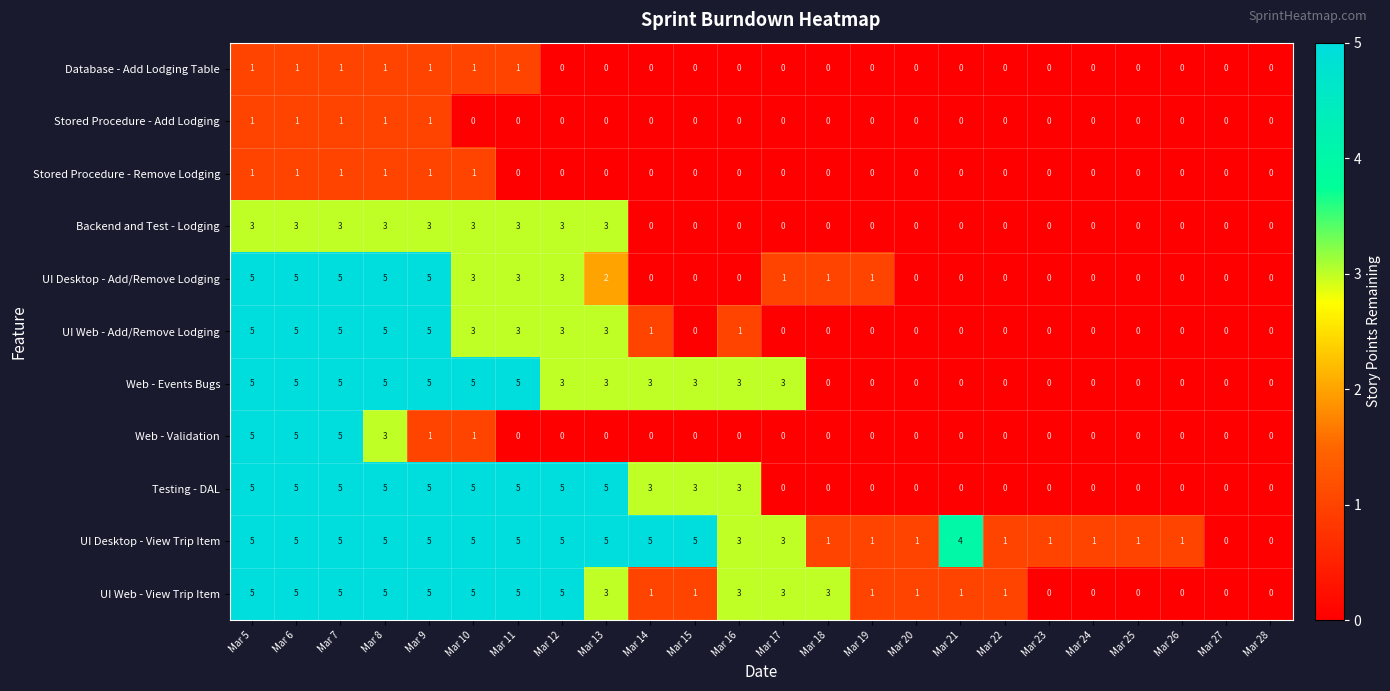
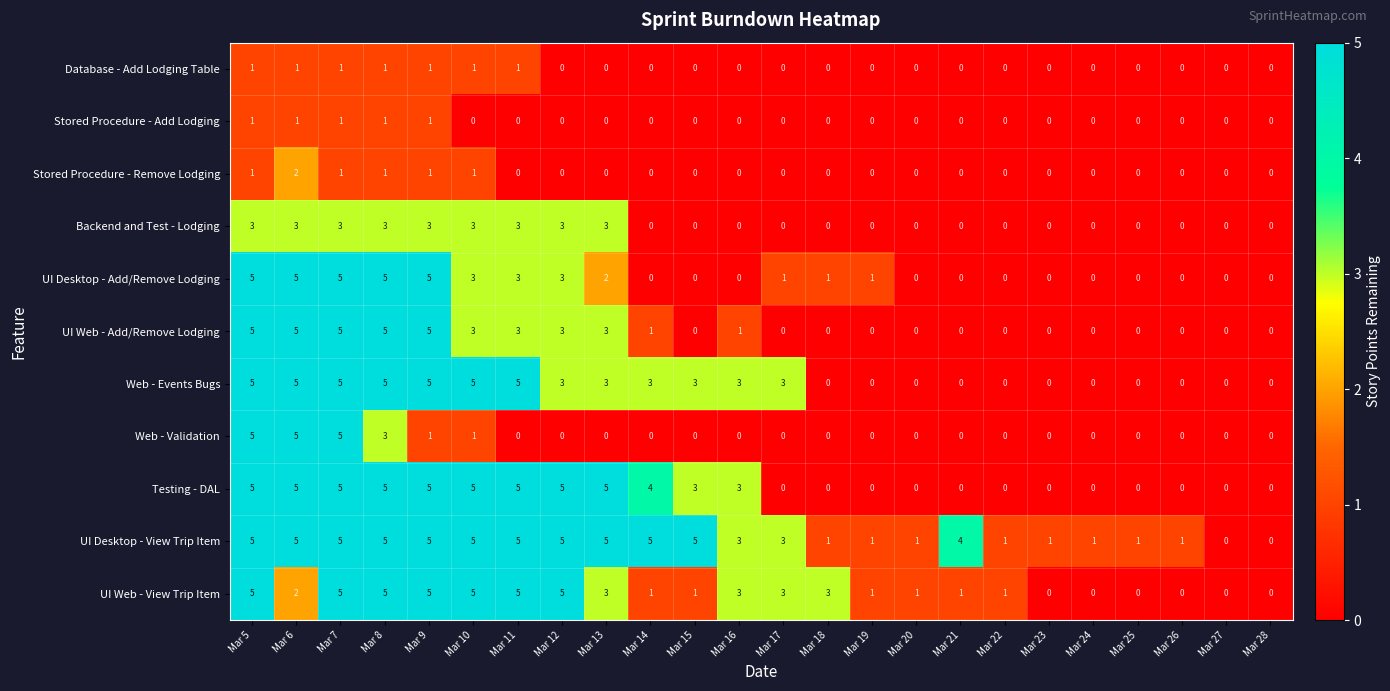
  {
    "Stored Procedure - Remove Lodging": {
      "Mar 5": 1,
-     "Mar 6": 1,
+     "Mar 6": 2,
      "Mar 7": 1,
      "Mar 8": 1,
      "Mar 9": 1,
      "Mar 10": 1,
      "Mar 11": 0,
      "Mar 12": 0,
      "Mar 13": 0,
      "Mar 14": 0,
      "Mar 15": 0,
      "Mar 16": 0,
      "Mar 17": 0,
      "Mar 18": 0,
      "Mar 19": 0,
      "Mar 20": 0,
      "Mar 21": 0,
      "Mar 22": 0,
      "Mar 23": 0,
      "Mar 24": 0,
      "Mar 25": 0,
      "Mar 26": 0,
      "Mar 27": 0,
      "Mar 28": 0
    },
    "Testing - DAL": {
      "Mar 5": 5,
      "Mar 6": 5,
      "Mar 7": 5,
      "Mar 8": 5,
      "Mar 9": 5,
      "Mar 10": 5,
      "Mar 11": 5,
      "Mar 12": 5,
      "Mar 13": 5,
-     "Mar 14": 3,
+     "Mar 14": 4,
      "Mar 15": 3,
      "Mar 16": 3,
      "Mar 17": 0,
      "Mar 18": 0,
      "Mar 19": 0,
      "Mar 20": 0,
      "Mar 21": 0,
      "Mar 22": 0,
      "Mar 23": 0,
      "Mar 24": 0,
      "Mar 25": 0,
      "Mar 26": 0,
      "Mar 27": 0,
      "Mar 28": 0
    },
    "UI Web - View Trip Item": {
      "Mar 5": 5,
-     "Mar 6": 5,
+     "Mar 6": 2,
      "Mar 7": 5,
      "Mar 8": 5,
      "Mar 9": 5,
      "Mar 10": 5,
      "Mar 11": 5,
      "Mar 12": 5,
      "Mar 13": 3,
      "Mar 14": 1,
      "Mar 15": 1,
      "Mar 16": 3,
      "Mar 17": 3,
      "Mar 18": 3,
      "Mar 19": 1,
      "Mar 20": 1,
      "Mar 21": 1,
      "Mar 22": 1,
      "Mar 23": 0,
      "Mar 24": 0,
      "Mar 25": 0,
      "Mar 26": 0,
      "Mar 27": 0,
      "Mar 28": 0
    }
  }
